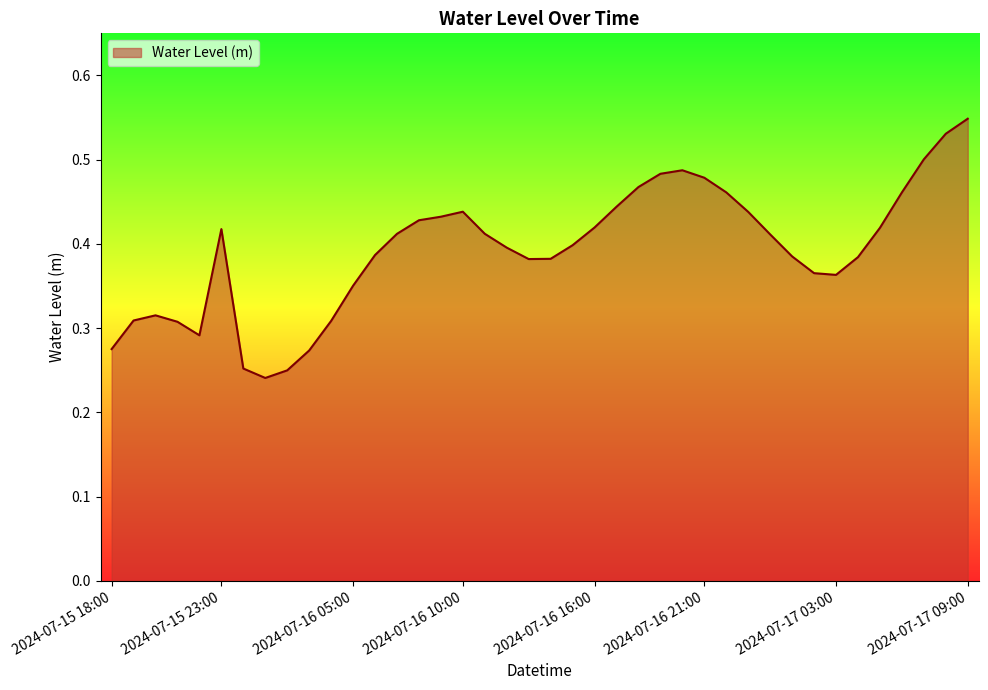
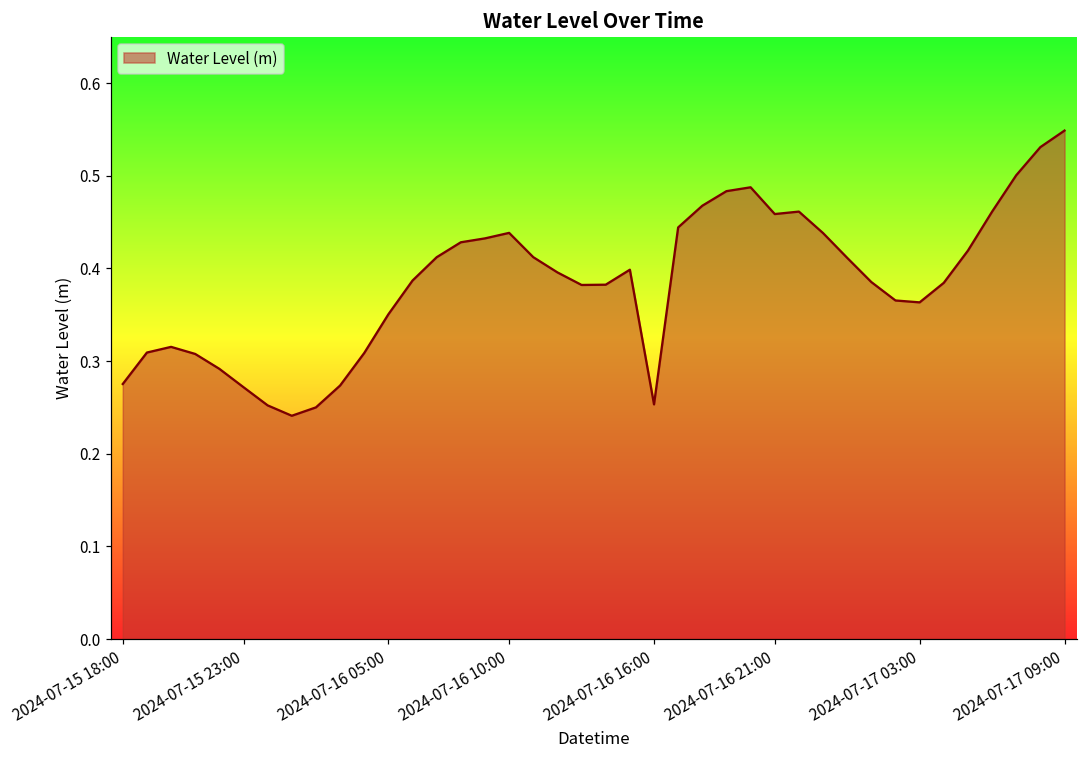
  {
    "2024-07-15 18:00": 0.28,
-   "2024-07-15 23:00": 0.42,
+   "2024-07-15 23:00": 0.27,
    "2024-07-16 05:00": 0.35,
    "2024-07-16 10:00": 0.44,
-   "2024-07-16 16:00": 0.42,
-   "2024-07-16 21:00": 0.48,
+   "2024-07-16 16:00": 0.25,
+   "2024-07-16 21:00": 0.46,
    "2024-07-17 03:00": 0.36,
    "2024-07-17 09:00": 0.55
  }
